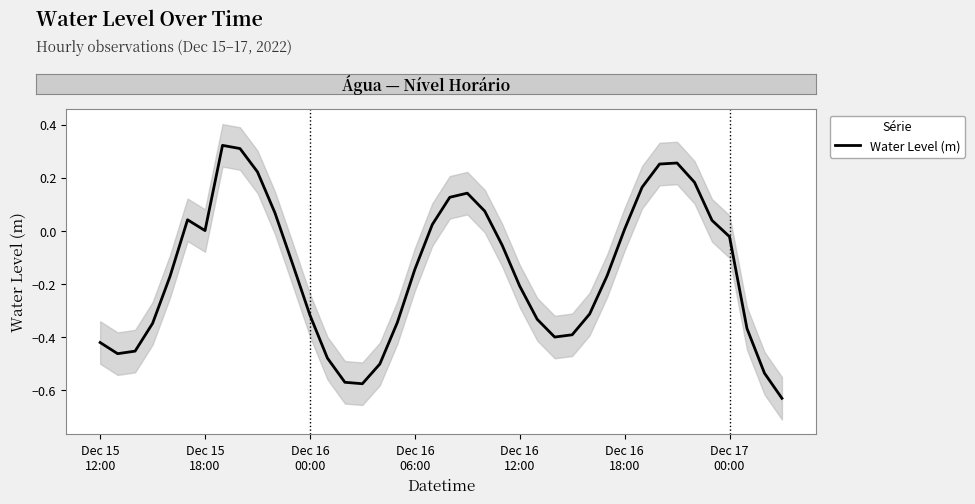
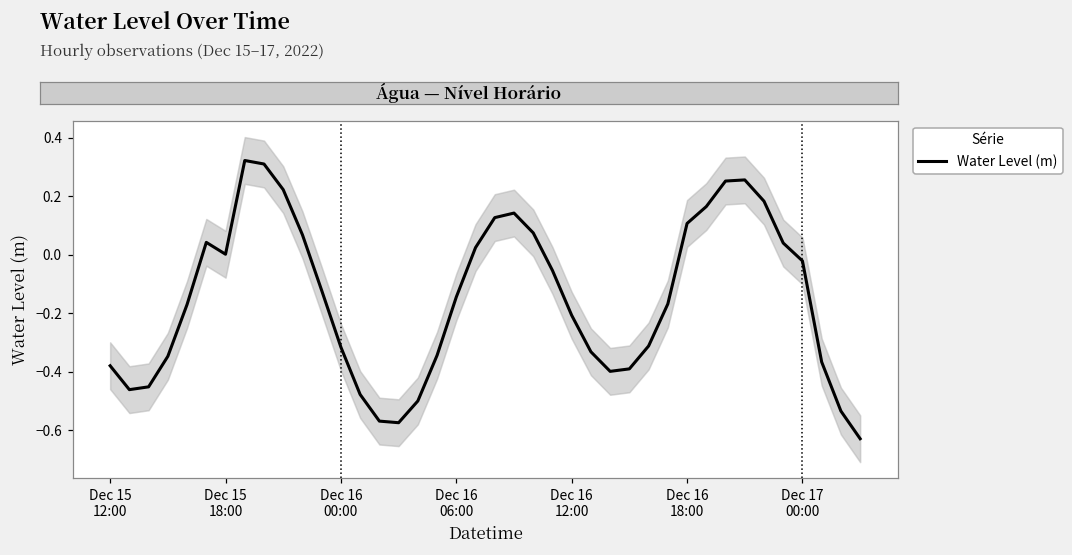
  {
    "Water Level (m)": {
-     "Dec 15 12:00": -0.42,
+     "Dec 15 12:00": -0.38,
      "Dec 15 18:00": 0.00,
      "Dec 16 00:00": -0.32,
      "Dec 16 06:00": -0.15,
      "Dec 16 12:00": -0.21,
-     "Dec 16 18:00": 0.01,
+     "Dec 16 18:00": 0.11,
      "Dec 17 00:00": -0.02
    }
  }
